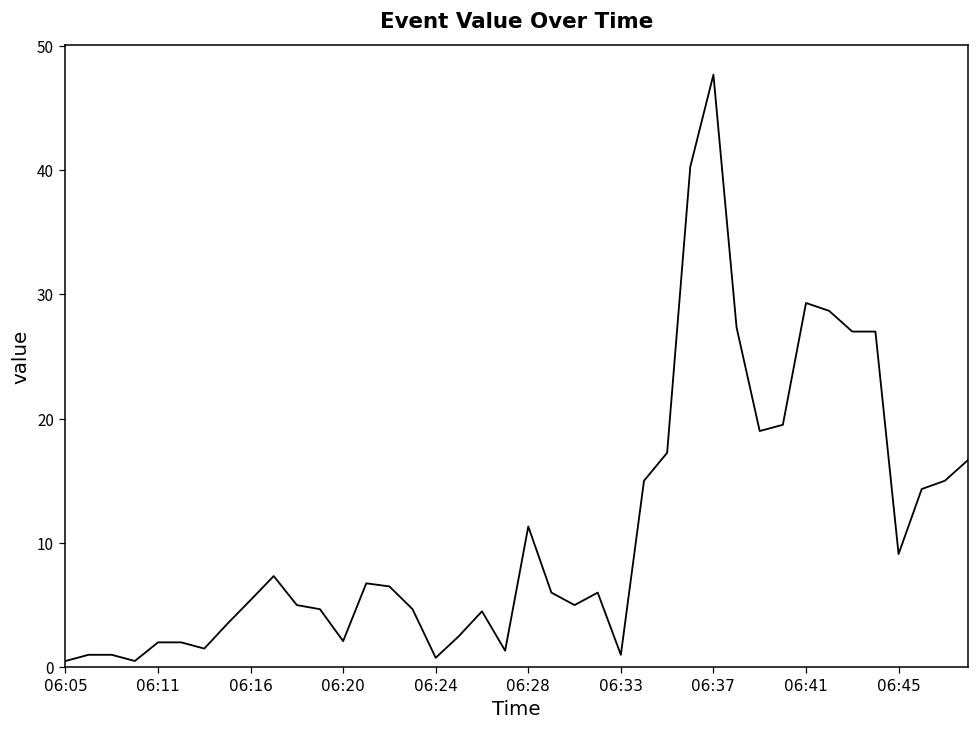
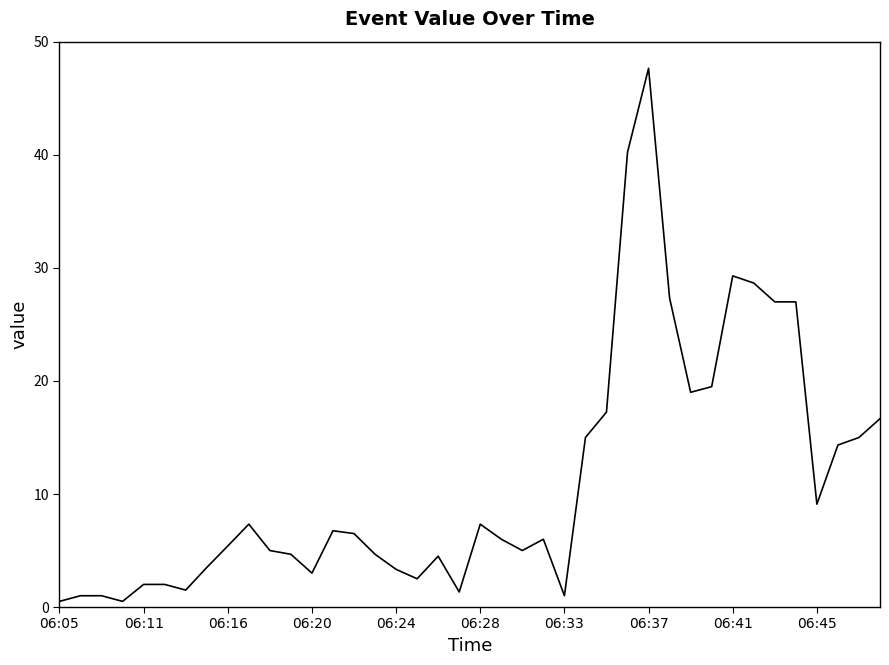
  {
    "06:05": 0.5,
    "06:11": 2.0,
    "06:16": 5.4,
-   "06:20": 2.1,
-   "06:24": 0.8,
-   "06:28": 11.3,
+   "06:20": 3.0,
+   "06:24": 3.3,
+   "06:28": 7.3,
    "06:33": 1.0,
    "06:37": 47.7,
    "06:41": 29.3,
    "06:45": 9.1
  }
